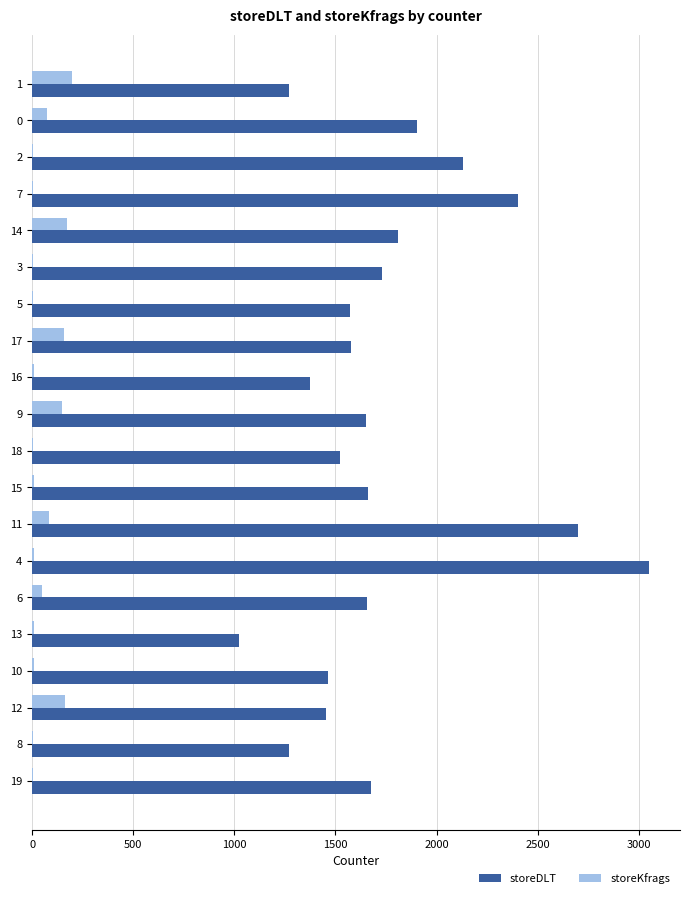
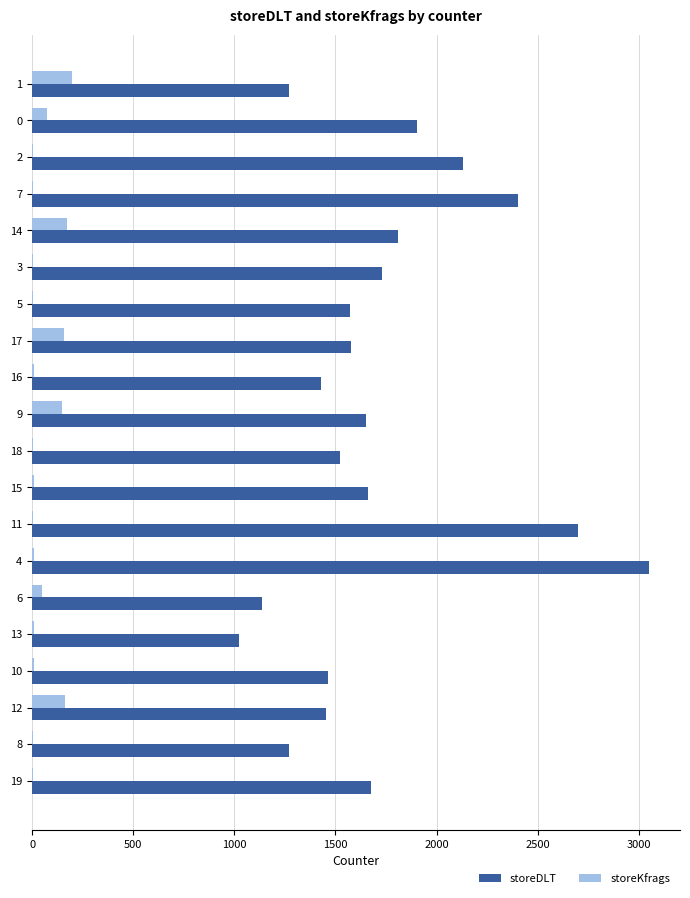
  {
    "storeDLT": {
      "1": 1270,
      "0": 1900,
      "2": 2130,
      "7": 2400,
      "14": 1810,
      "3": 1730,
      "5": 1570,
      "17": 1580,
-     "16": 1380,
+     "16": 1430,
      "9": 1650,
      "18": 1520,
      "15": 1660,
      "11": 2700,
      "4": 3050,
-     "6": 1650,
+     "6": 1140,
      "13": 1020,
      "10": 1470,
      "12": 1450,
      "8": 1270,
      "19": 1680
    },
    "storeKfrags": {
      "1": 200,
      "0": 80,
      "14": 170,
      "17": 160,
      "9": 150,
-     "11": 90,
+     "11": 10,
      "6": 50,
      "12": 160
    }
  }
